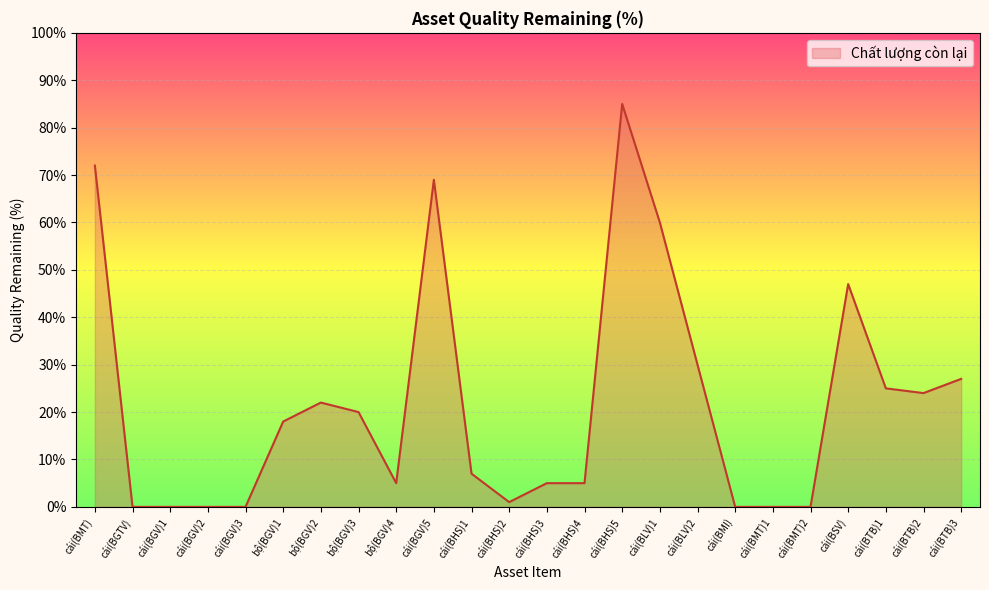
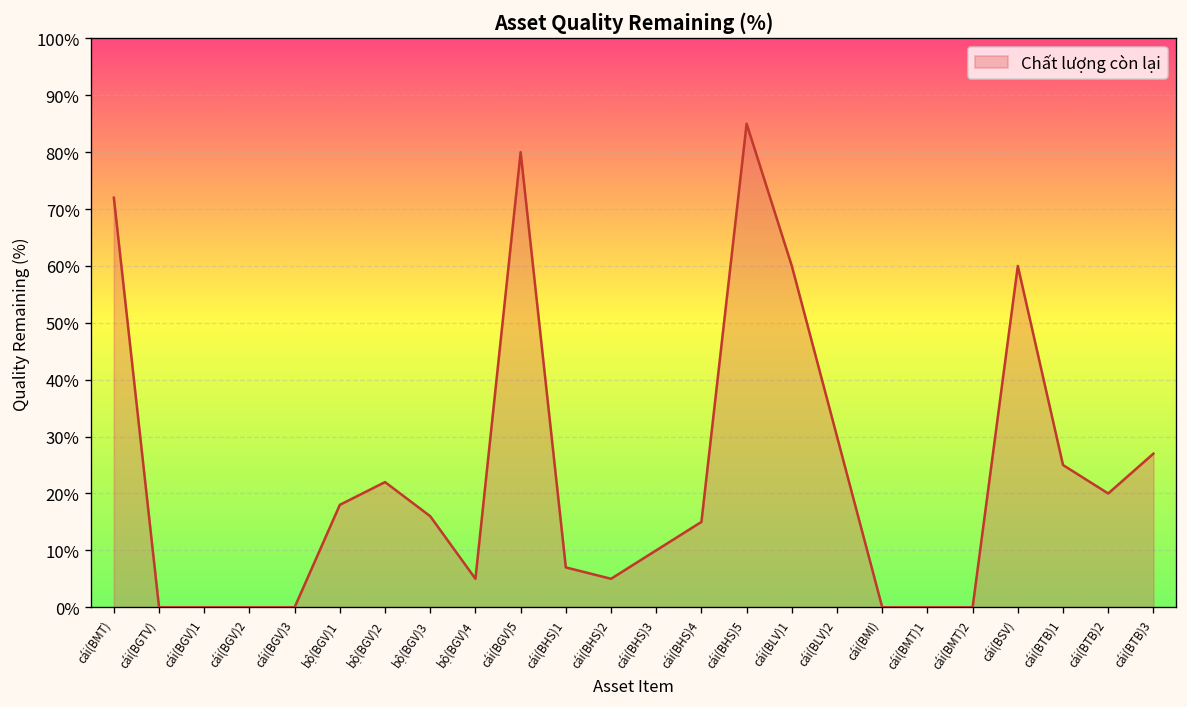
  {
    "cái(BMT)": "72%",
    "cái(BGTV)": "0%",
    "cái(BGV)1": "0%",
    "cái(BGV)2": "0%",
    "cái(BGV)3": "0%",
    "bộ(BGV)1": "18%",
    "bộ(BGV)2": "22%",
-   "bộ(BGV)3": "20%",
+   "bộ(BGV)3": "16%",
    "bộ(BGV)4": "5%",
-   "cái(BGV)5": "69%",
+   "cái(BGV)5": "80%",
    "cái(BHS)1": "7%",
-   "cái(BHS)2": "1%",
-   "cái(BHS)3": "5%",
-   "cái(BHS)4": "5%",
+   "cái(BHS)2": "5%",
+   "cái(BHS)3": "10%",
+   "cái(BHS)4": "15%",
    "cái(BHS)5": "85%",
    "cái(BLV)1": "60%",
    "cái(BLV)2": "30%",
    "cái(BMI)": "0%",
    "cái(BMT)1": "0%",
    "cái(BMT)2": "0%",
-   "cái(BSV)": "47%",
+   "cái(BSV)": "60%",
    "cái(BTB)1": "25%",
-   "cái(BTB)2": "24%",
+   "cái(BTB)2": "20%",
    "cái(BTB)3": "27%"
  }
